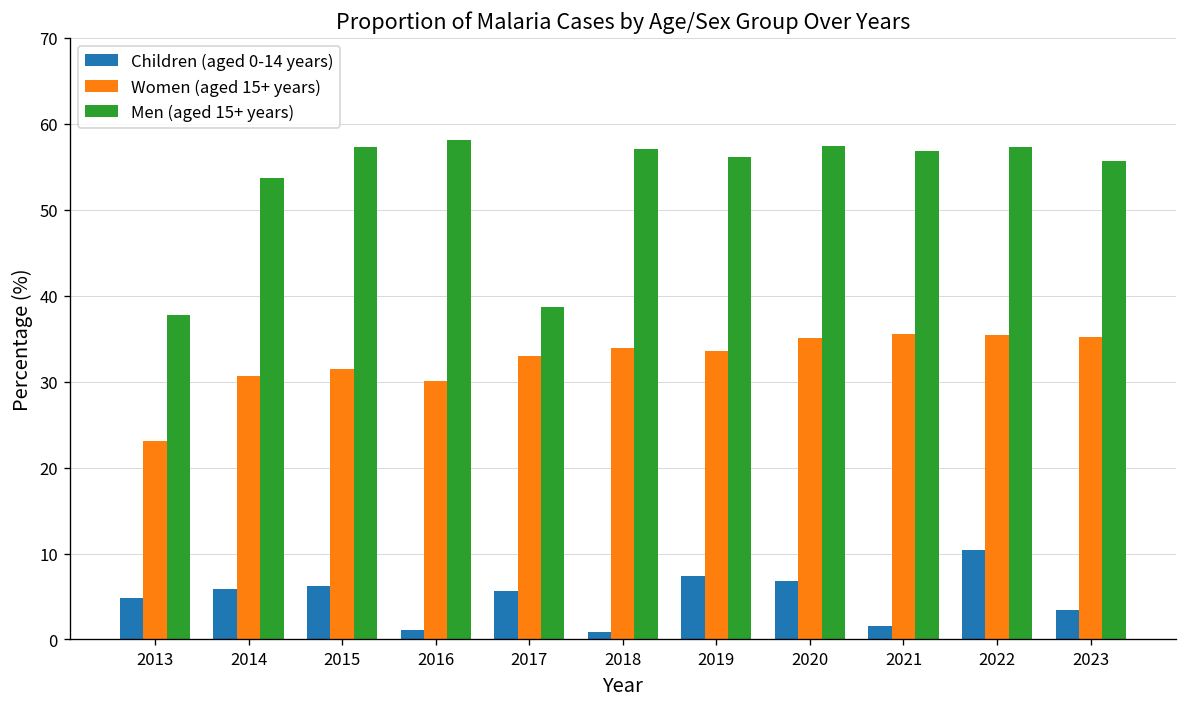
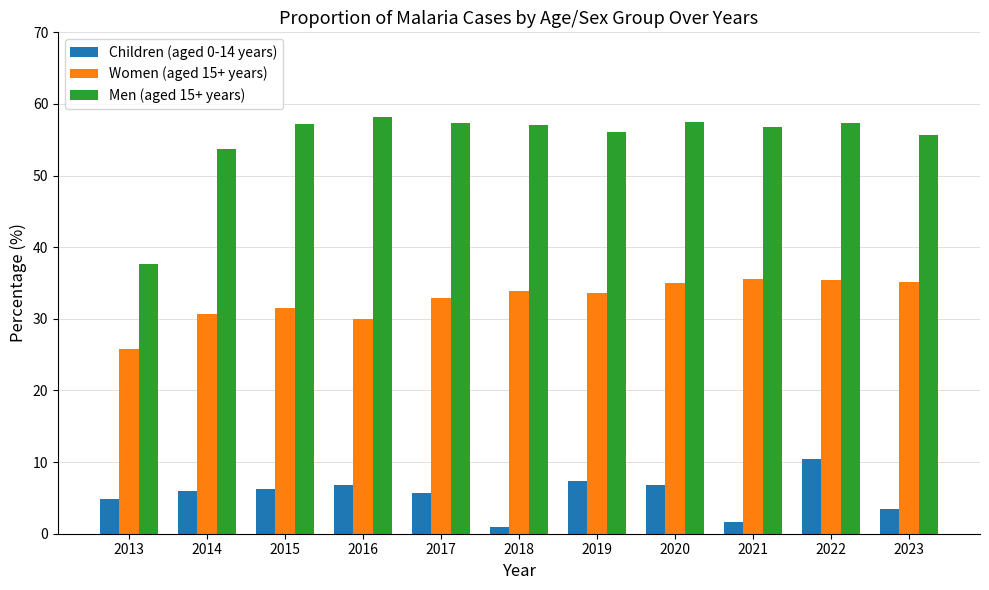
  {
    "Children (aged 0-14 years)": {
      "2013": 5,
      "2014": 6,
      "2015": 6,
-     "2016": 1,
+     "2016": 7,
      "2017": 6,
      "2018": 1,
      "2019": 7,
      "2020": 7,
      "2021": 2,
      "2022": 10,
      "2023": 3
    },
    "Women (aged 15+ years)": {
-     "2013": 23,
+     "2013": 26,
      "2014": 31,
      "2015": 31,
      "2016": 30,
      "2017": 33,
      "2018": 34,
      "2019": 34,
      "2020": 35,
      "2021": 36,
      "2022": 35,
      "2023": 35
    },
    "Men (aged 15+ years)": {
      "2013": 38,
      "2014": 54,
      "2015": 57,
      "2016": 58,
-     "2017": 39,
+     "2017": 57,
      "2018": 57,
      "2019": 56,
      "2020": 57,
      "2021": 57,
      "2022": 57,
      "2023": 56
    }
  }
